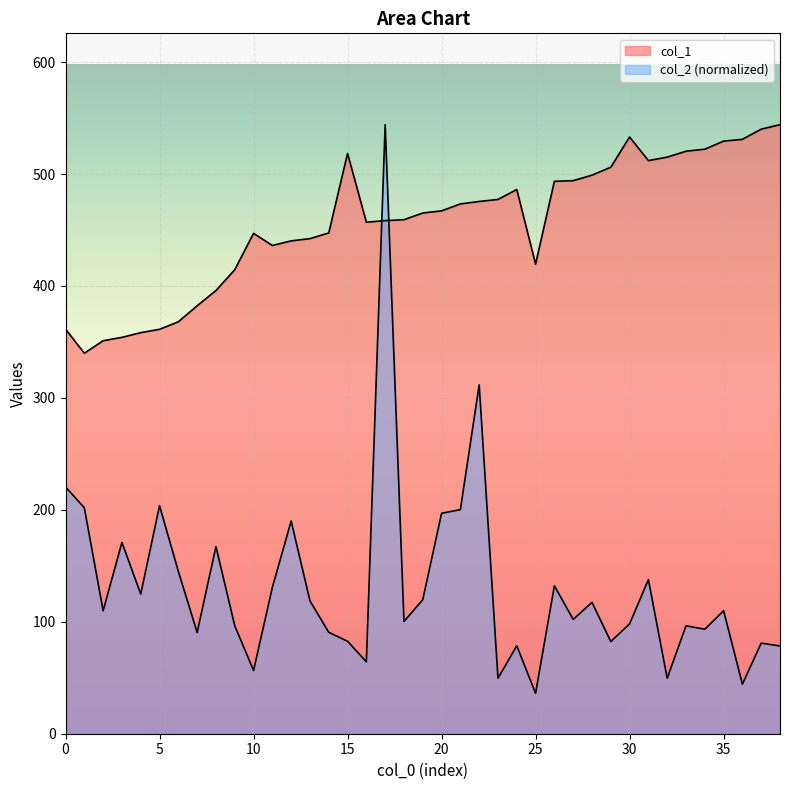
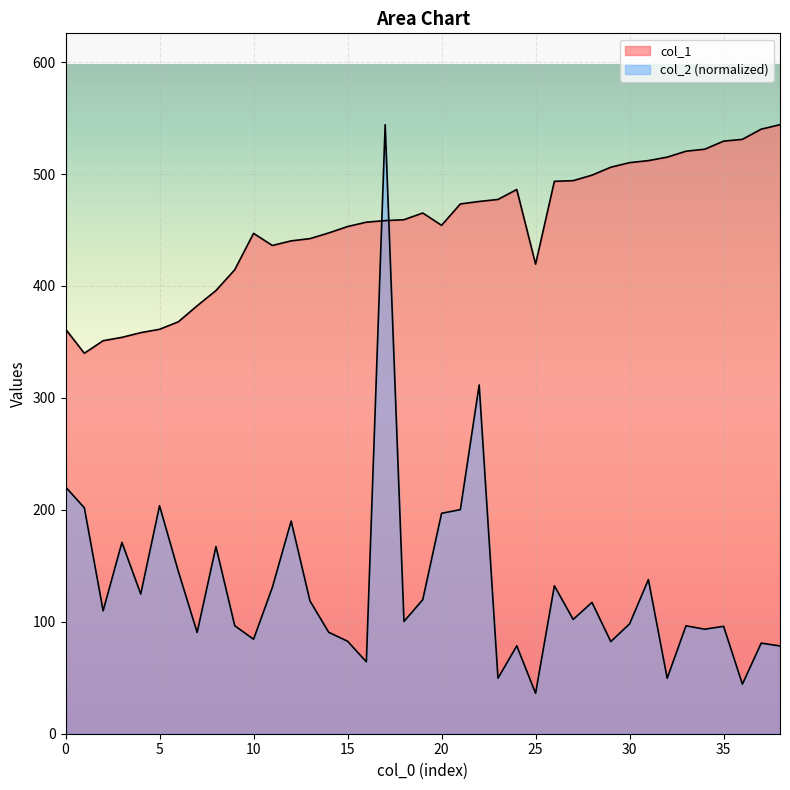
  {
    "col_1": {
      "0": 362,
      "5": 361,
      "10": 447,
-     "15": 518,
-     "20": 467,
+     "15": 453,
+     "20": 454,
      "25": 420,
-     "30": 533,
+     "30": 510,
      "35": 529
    },
    "col_2 (normalized)": {
      "0": 220,
      "5": 204,
-     "10": 56,
+     "10": 84,
      "15": 83,
      "20": 197,
      "25": 36,
      "30": 98,
-     "35": 110
+     "35": 96
    }
  }
